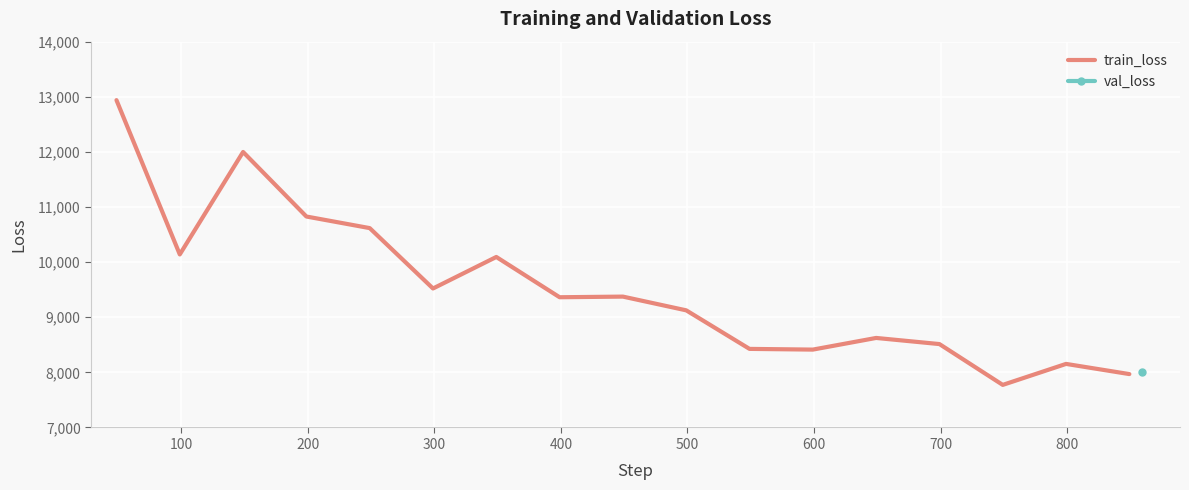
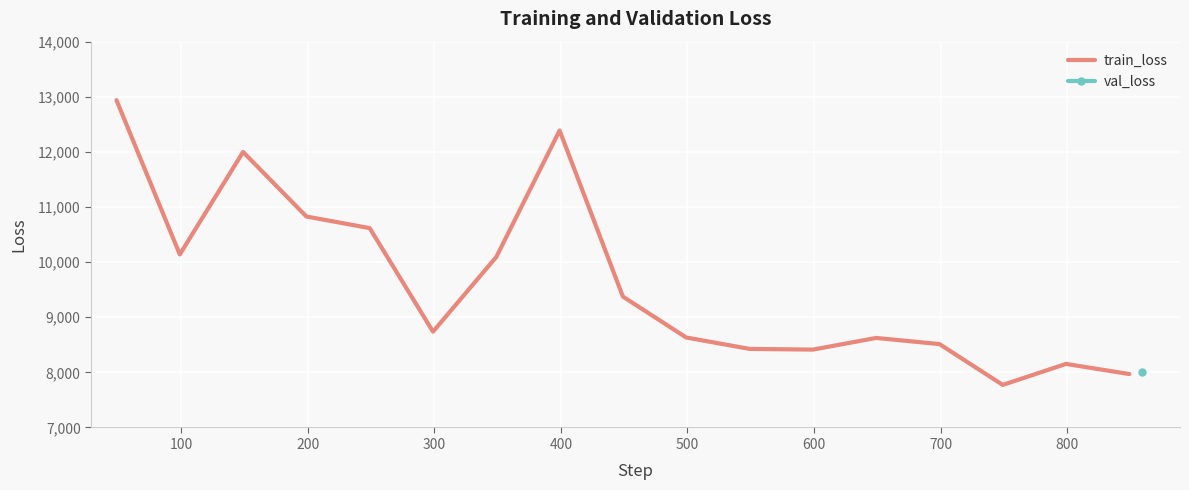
  {
    "train_loss": {
      "100": "10,100",
      "200": "10,800",
-     "300": "9,500",
-     "400": "9,400",
-     "500": "9,100",
+     "300": "8,700",
+     "400": "12,400",
+     "500": "8,600",
      "600": "8,400",
      "700": "8,500",
      "800": "8,200"
    }
  }
